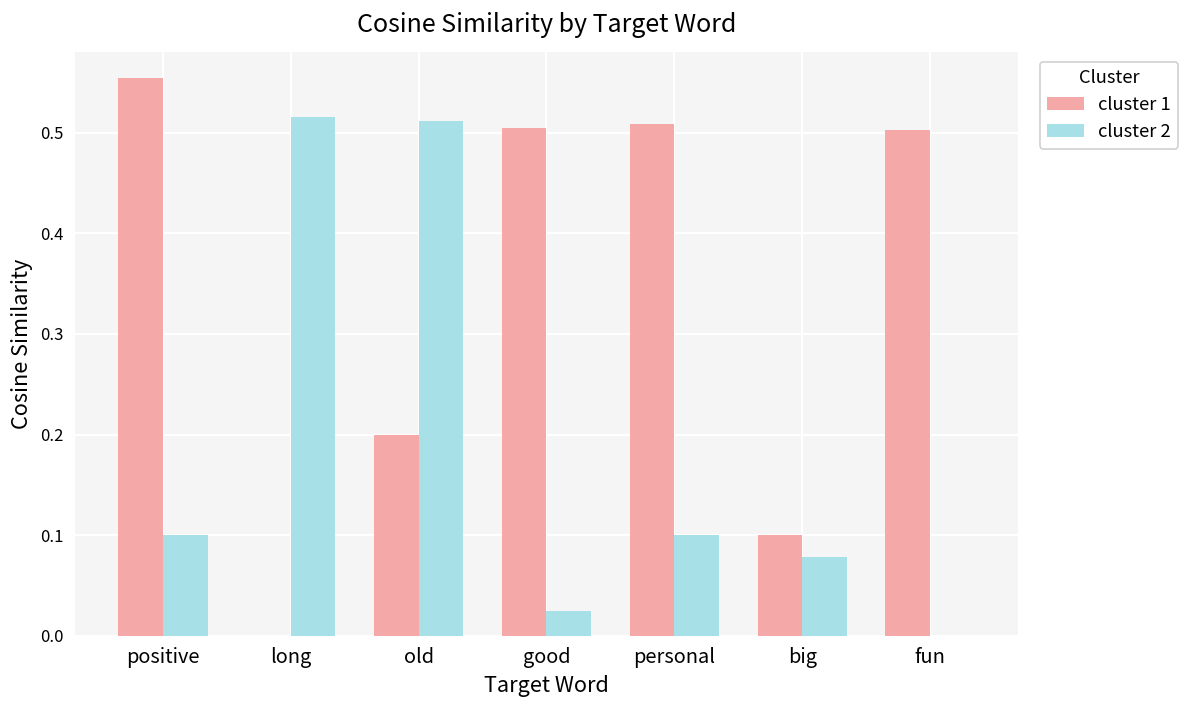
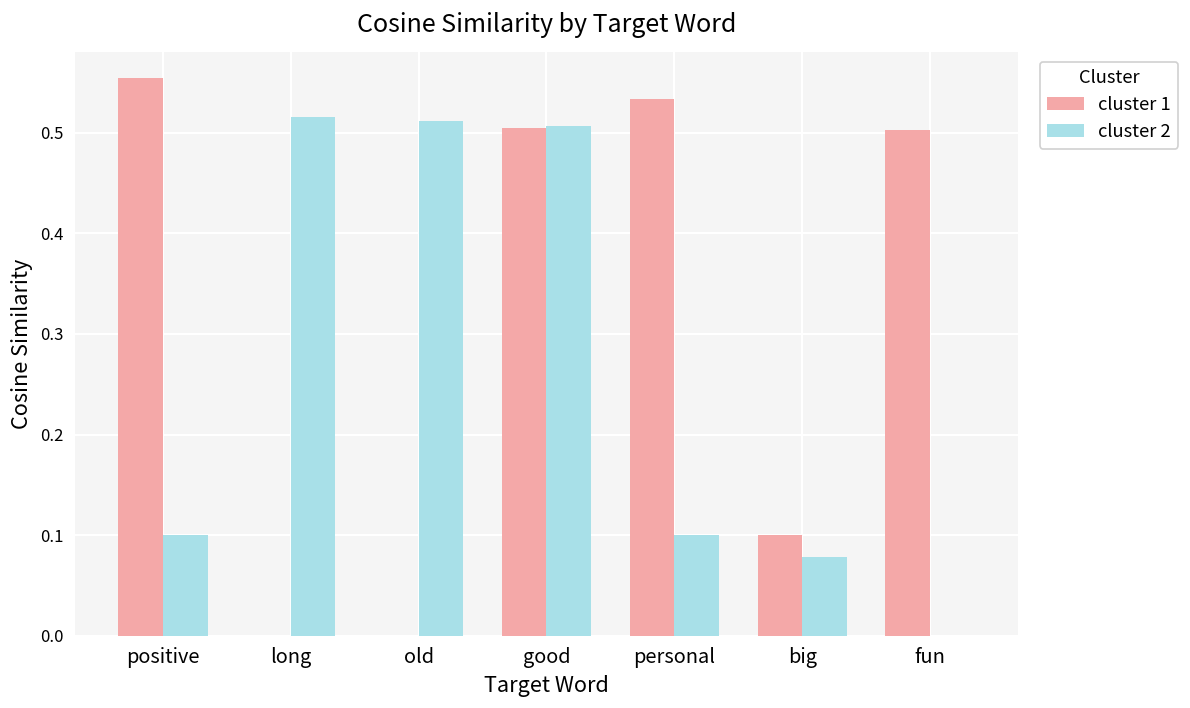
  {
    "cluster 1": {
      "positive": 0.56,
      "long": 0.00,
-     "old": 0.2,
+     "old": 0.0,
      "good": 0.51,
-     "personal": 0.51,
+     "personal": 0.53,
      "big": 0.10,
      "fun": 0.50
    },
    "cluster 2": {
      "positive": 0.10,
      "long": 0.52,
      "old": 0.51,
-     "good": 0.02,
+     "good": 0.51,
      "personal": 0.10,
      "big": 0.08,
      "fun": 0.00
    }
  }
